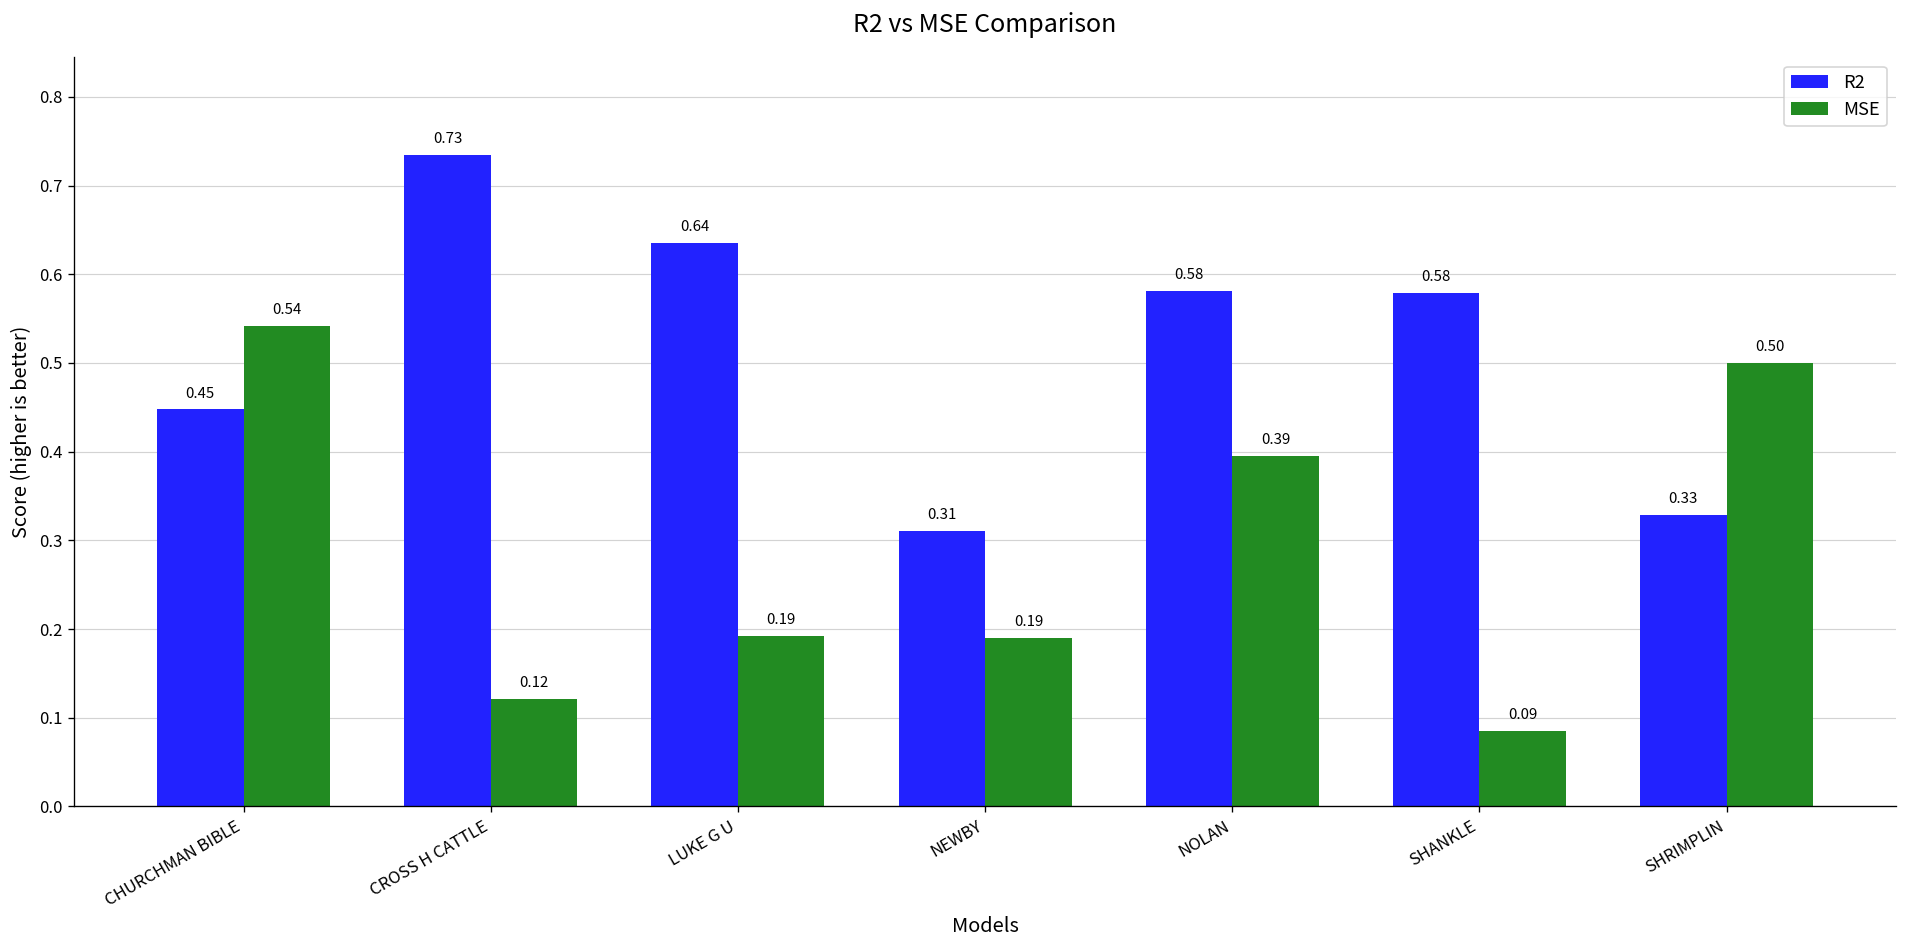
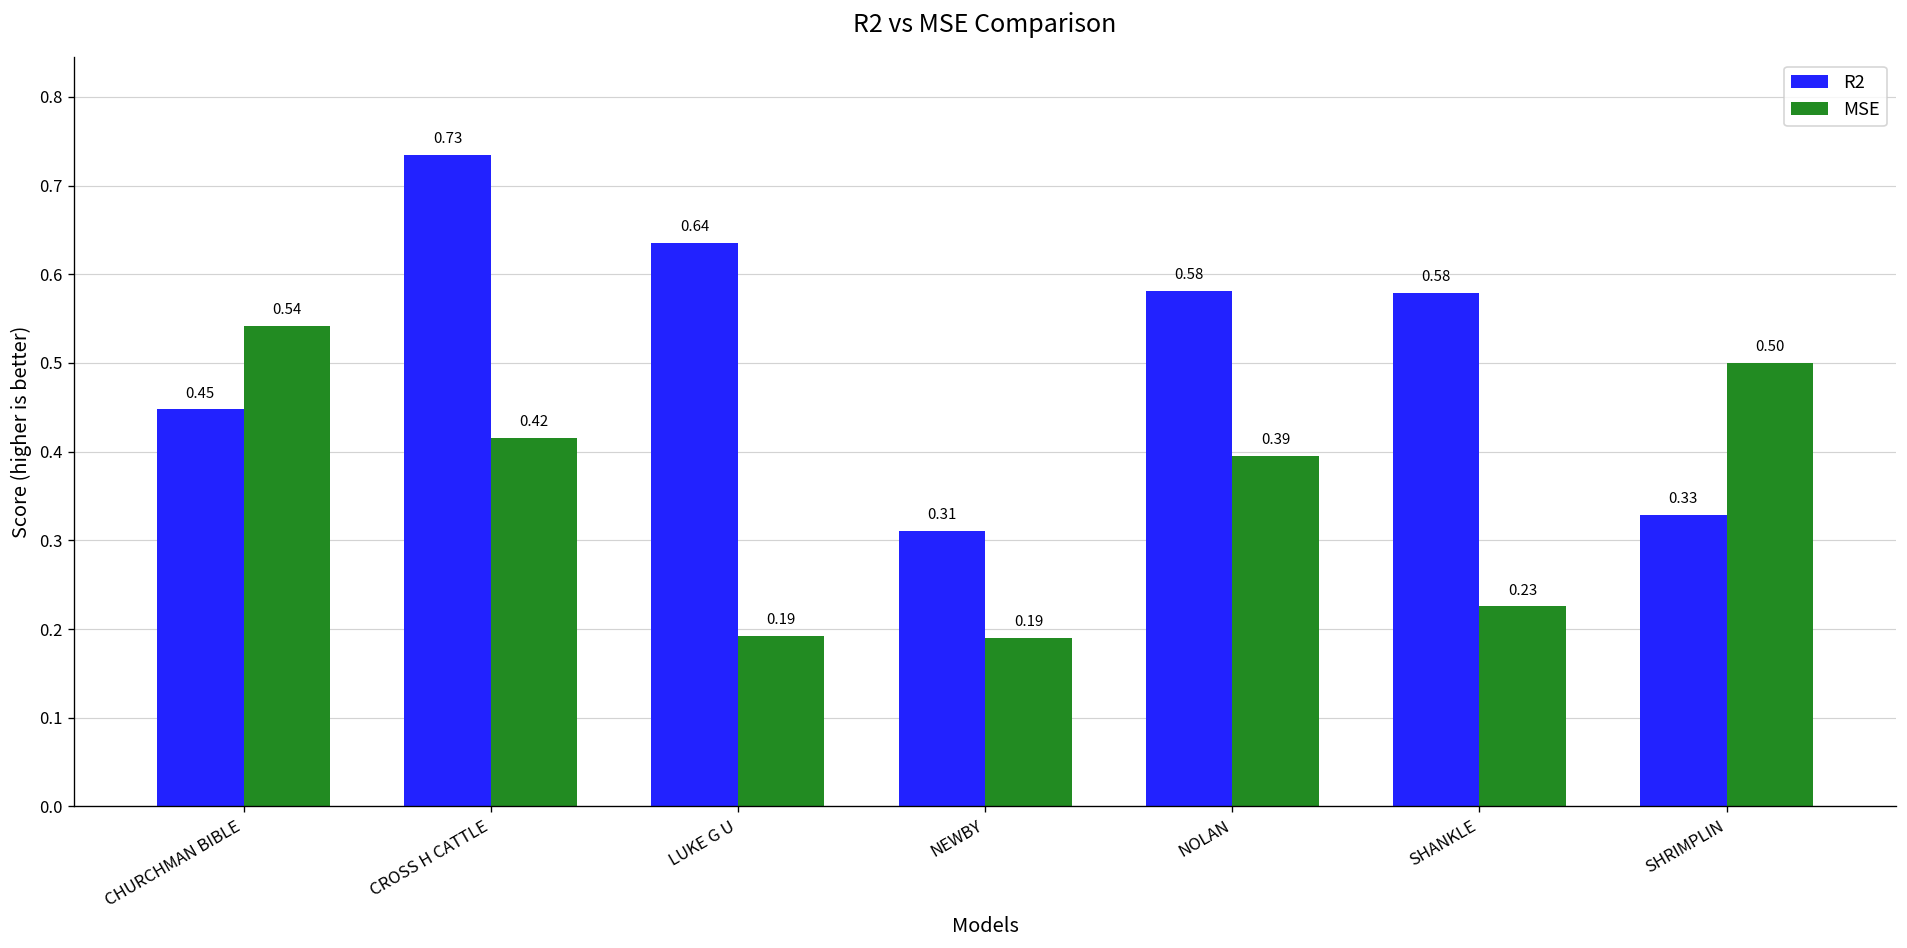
  {
    "R2": {
      "CHURCHMAN BIBLE": 0.45,
      "CROSS H CATTLE": 0.73,
      "LUKE G U": 0.64,
      "NEWBY": 0.31,
      "NOLAN": 0.58,
      "SHANKLE": 0.58,
      "SHRIMPLIN": 0.33
    },
    "MSE": {
      "CHURCHMAN BIBLE": 0.54,
-     "CROSS H CATTLE": 0.12,
+     "CROSS H CATTLE": 0.42,
      "LUKE G U": 0.19,
      "NEWBY": 0.19,
      "NOLAN": 0.39,
-     "SHANKLE": 0.09,
+     "SHANKLE": 0.23,
      "SHRIMPLIN": 0.50
    }
  }
